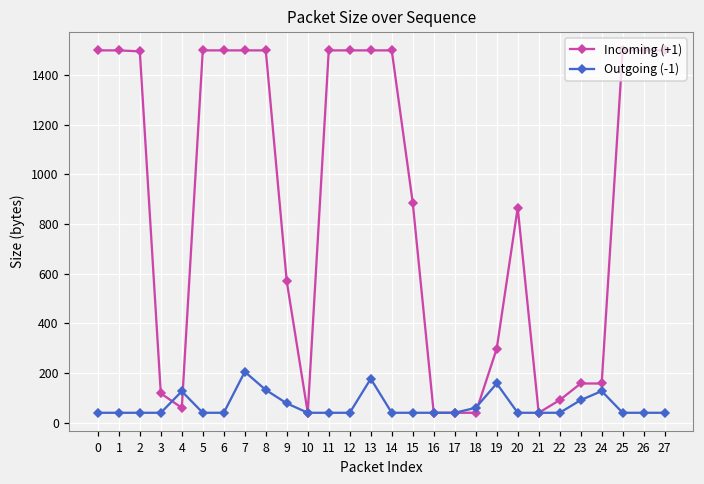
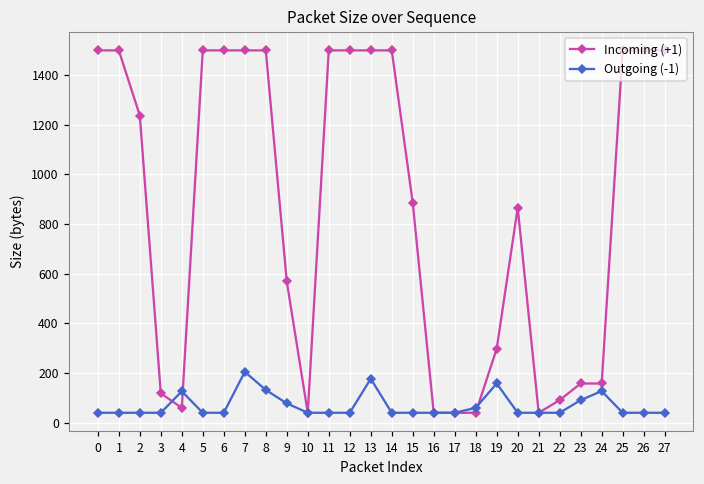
  {
    "Incoming (+1)": {
      "0": 1500,
      "1": 1500,
-     "2": 1500,
+     "2": 1240,
      "3": 120,
      "4": 60,
      "5": 1500,
      "6": 1500,
      "7": 1500,
      "8": 1500,
      "9": 570,
      "11": 1500,
      "12": 1500,
      "13": 1500,
      "14": 1500,
      "15": 890,
      "18": 40,
      "19": 300,
      "20": 870,
      "22": 90,
      "23": 160,
      "24": 160
    },
    "Outgoing (-1)": {
      "0": 40,
      "1": 40,
      "2": 40,
      "3": 40,
      "4": 130,
      "5": 40,
      "6": 40,
      "7": 210,
      "8": 130,
      "9": 80,
      "11": 40,
      "12": 40,
      "13": 180,
      "14": 40,
      "15": 40,
      "18": 60,
      "19": 160,
      "20": 40,
      "22": 40,
      "23": 90,
      "24": 130,
      "25": 40,
      "26": 40,
      "27": 40
    }
  }
